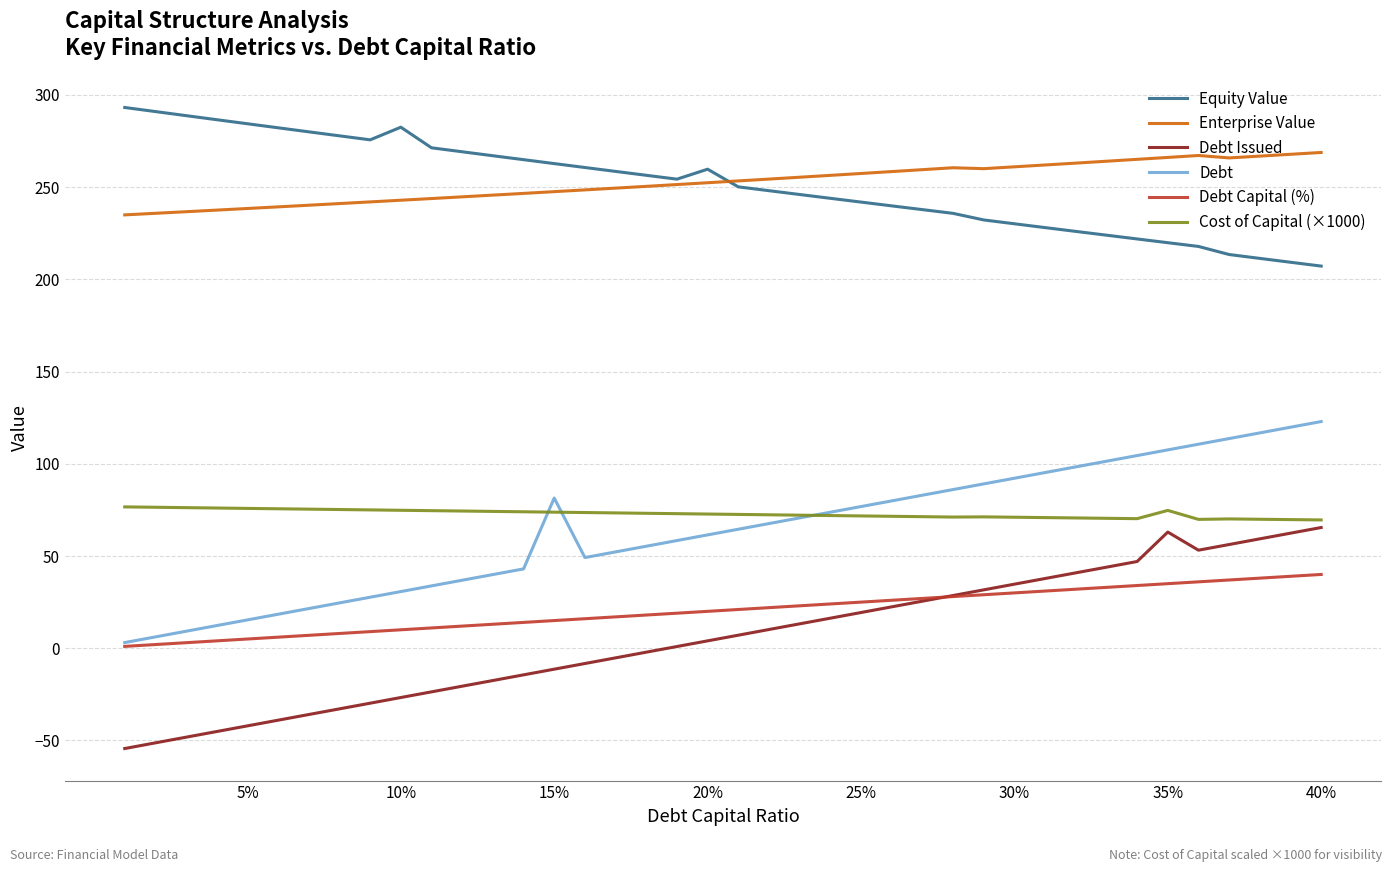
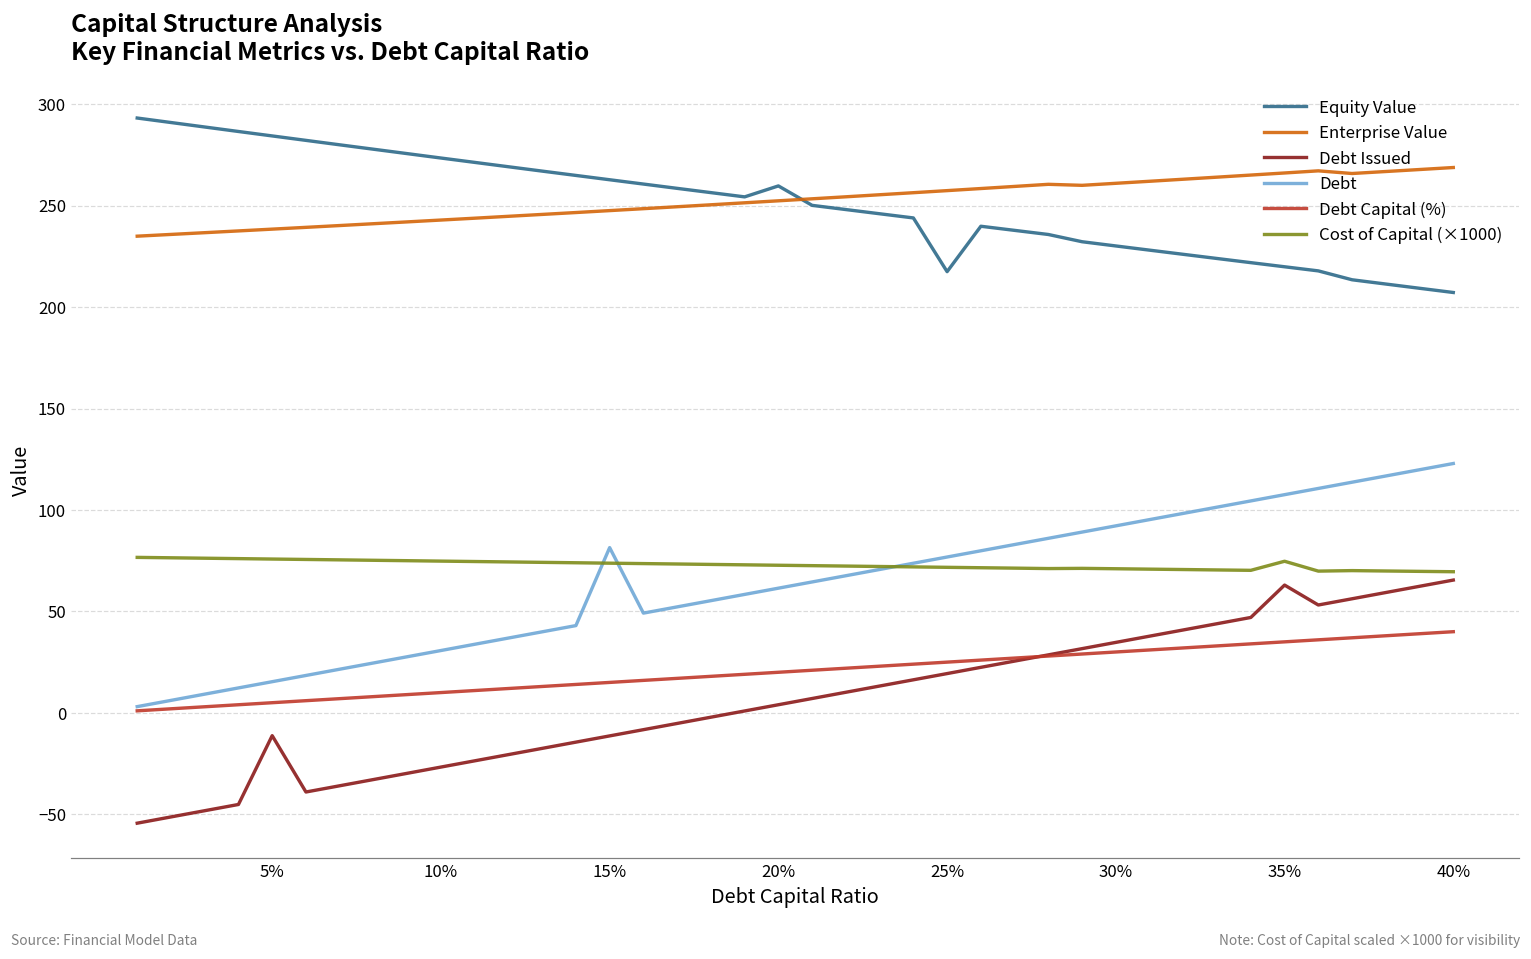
  {
    "Equity Value": {
      "5%": 284,
-     "10%": 282,
+     "10%": 273,
      "15%": 263,
      "20%": 260,
-     "25%": 242,
+     "25%": 217,
      "30%": 230,
      "35%": 220,
      "40%": 207
    },
    "Debt Issued": {
-     "5%": -42,
+     "5%": -11,
      "10%": -27,
      "15%": -11,
      "20%": 4,
      "25%": 19,
      "30%": 35,
      "35%": 63,
      "40%": 65
    },
    "Debt": {
      "5%": 15,
      "10%": 31,
      "15%": 81,
      "20%": 61,
      "25%": 77,
      "30%": 92,
      "35%": 108,
      "40%": 123
    },
    "Cost of Capital (×1000)": {
      "5%": 76,
      "10%": 75,
      "15%": 74,
      "20%": 73,
      "25%": 72,
      "30%": 71,
      "35%": 75,
      "40%": 70
    }
  }
